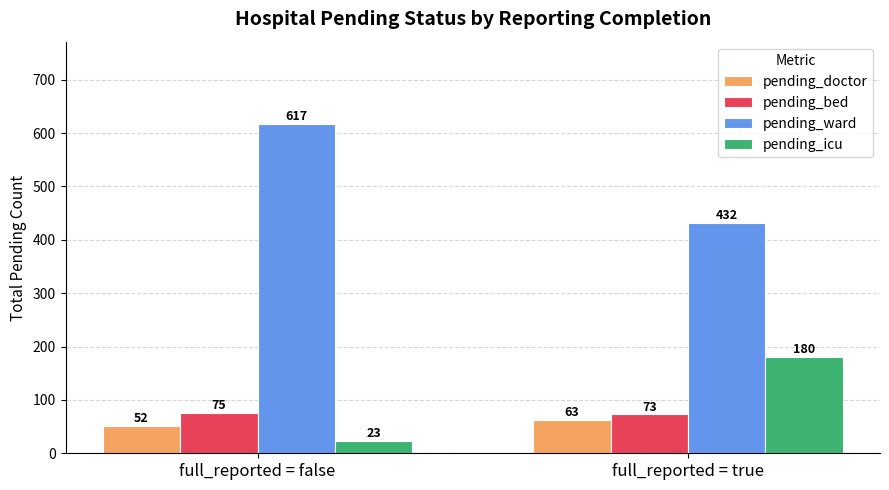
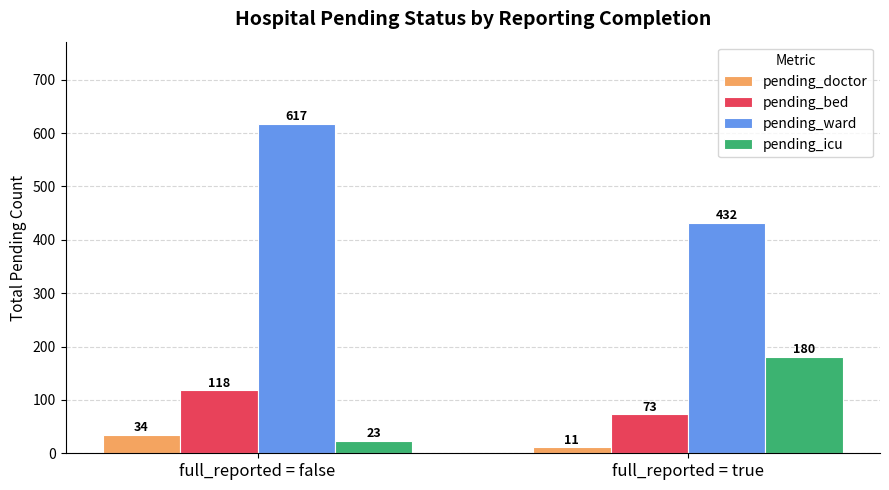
  {
    "pending_doctor": {
-     "full_reported = false": 52,
-     "full_reported = true": 63
+     "full_reported = false": 34,
+     "full_reported = true": 11
    },
    "pending_bed": {
-     "full_reported = false": 75,
+     "full_reported = false": 118,
      "full_reported = true": 73
    },
    "pending_ward": {
      "full_reported = false": 617,
      "full_reported = true": 432
    },
    "pending_icu": {
      "full_reported = false": 23,
      "full_reported = true": 180
    }
  }
